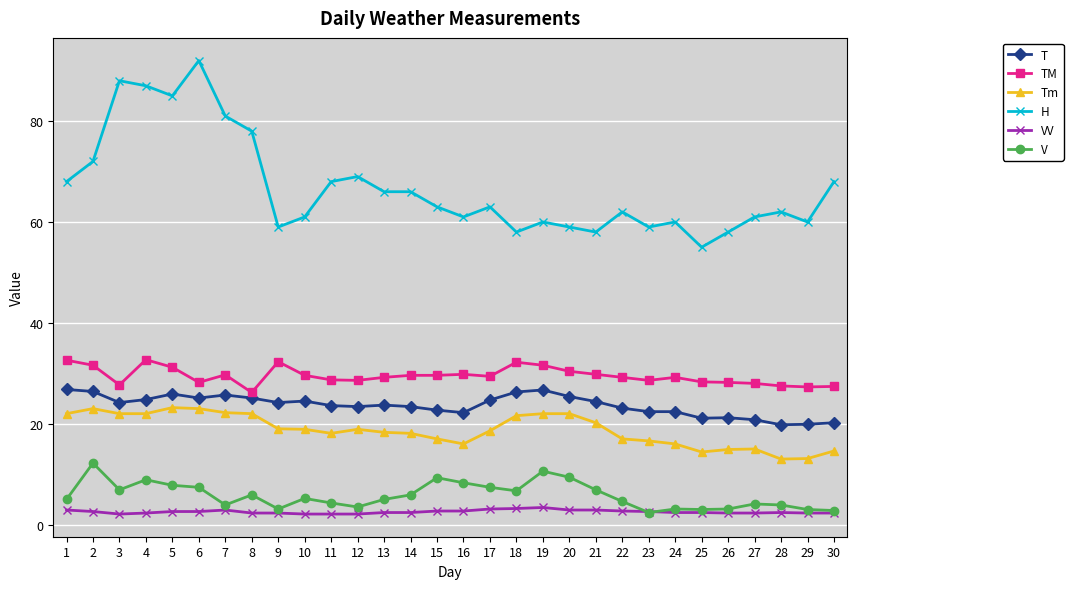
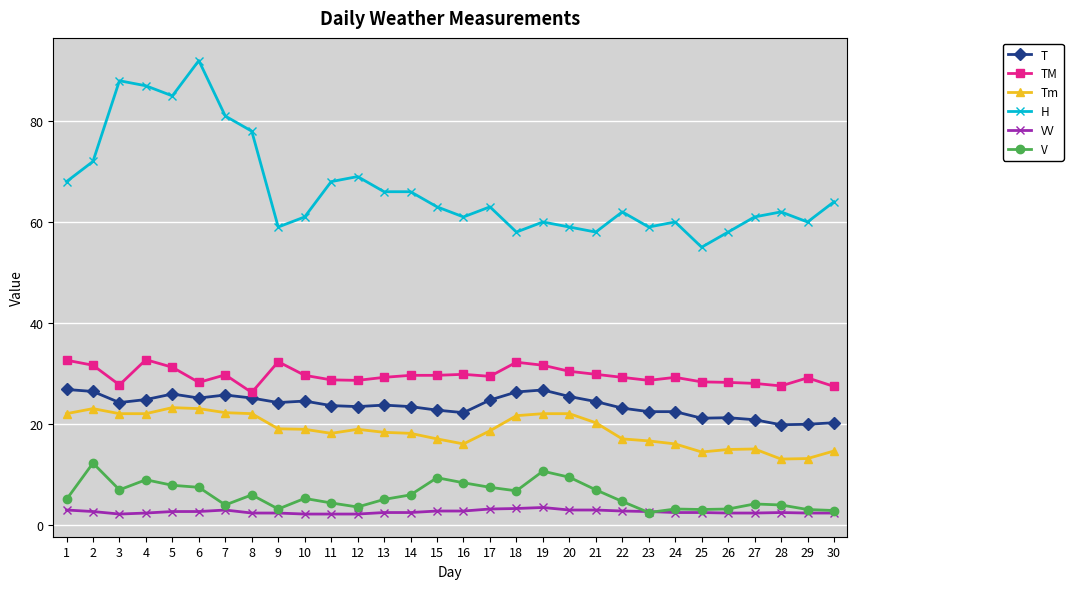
  {
    "T": {
      "1": 27,
      "2": 26,
      "3": 24,
      "4": 25,
      "5": 26,
      "6": 25,
      "7": 26,
      "8": 25,
      "9": 24,
      "10": 25,
      "11": 24,
      "12": 23,
      "13": 24,
      "14": 23,
      "15": 23,
      "16": 22,
      "17": 25,
      "18": 26,
      "19": 27,
      "20": 25,
      "21": 24,
      "22": 23,
      "23": 22,
      "24": 22,
      "25": 21,
      "26": 21,
      "27": 21,
      "28": 20,
      "29": 20,
      "30": 20
    },
    "TM": {
      "1": 33,
      "2": 32,
      "3": 28,
      "4": 33,
      "5": 31,
      "6": 28,
      "7": 30,
      "8": 26,
      "9": 32,
      "10": 30,
      "11": 29,
      "12": 29,
      "13": 29,
      "14": 30,
      "15": 30,
      "16": 30,
      "17": 29,
      "18": 32,
      "19": 32,
      "20": 30,
      "21": 30,
      "22": 29,
      "23": 29,
      "24": 29,
      "25": 28,
      "26": 28,
      "27": 28,
      "28": 28,
-     "29": 27,
+     "29": 29,
      "30": 27
    },
    "Tm": {
      "1": 22,
      "2": 23,
      "3": 22,
      "4": 22,
      "5": 23,
      "6": 23,
      "7": 22,
      "8": 22,
      "9": 19,
      "10": 19,
      "11": 18,
      "12": 19,
      "13": 18,
      "14": 18,
      "15": 17,
      "16": 16,
      "17": 19,
      "18": 22,
      "19": 22,
      "20": 22,
      "21": 20,
      "22": 17,
      "23": 17,
      "24": 16,
      "25": 14,
      "26": 15,
      "27": 15,
      "28": 13,
      "29": 13,
      "30": 15
    },
    "H": {
      "1": 68,
      "2": 72,
      "3": 88,
      "4": 87,
      "5": 85,
      "6": 92,
      "7": 81,
      "8": 78,
      "9": 59,
      "10": 61,
      "11": 68,
      "12": 69,
      "13": 66,
      "14": 66,
      "15": 63,
      "16": 61,
      "17": 63,
      "18": 58,
      "19": 60,
      "20": 59,
      "21": 58,
      "22": 62,
      "23": 59,
      "24": 60,
      "25": 55,
      "26": 58,
      "27": 61,
      "28": 62,
      "29": 60,
-     "30": 68
+     "30": 64
    },
    "VV": {
      "1": 3,
      "2": 3,
      "3": 2,
      "4": 2,
      "5": 3,
      "6": 3,
      "7": 3,
      "8": 2,
      "9": 2,
      "10": 2,
      "11": 2,
      "12": 2,
      "13": 2,
      "14": 2,
      "15": 3,
      "16": 3,
      "17": 3,
      "18": 3,
      "19": 3,
      "20": 3,
      "21": 3,
      "22": 3,
      "24": 2,
      "25": 2,
      "26": 2,
      "27": 2,
      "28": 2,
      "29": 2
    },
    "V": {
      "1": 5,
      "2": 12,
      "3": 7,
      "4": 9,
      "5": 8,
      "6": 7,
      "7": 4,
      "8": 6,
      "9": 3,
      "10": 5,
      "11": 4,
      "12": 4,
      "13": 5,
      "14": 6,
      "15": 9,
      "16": 8,
      "17": 7,
      "18": 7,
      "19": 11,
      "20": 9,
      "21": 7,
      "22": 5,
      "24": 3,
      "25": 3,
      "26": 3,
      "27": 4,
      "28": 4,
      "29": 3
    }
  }
